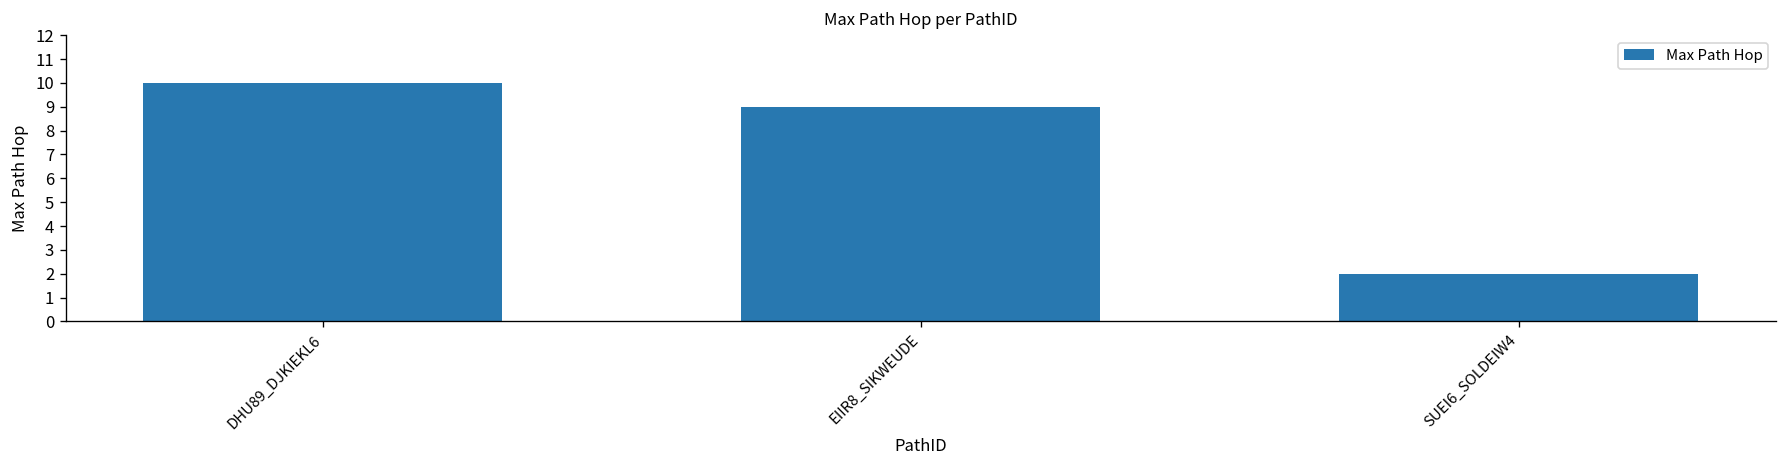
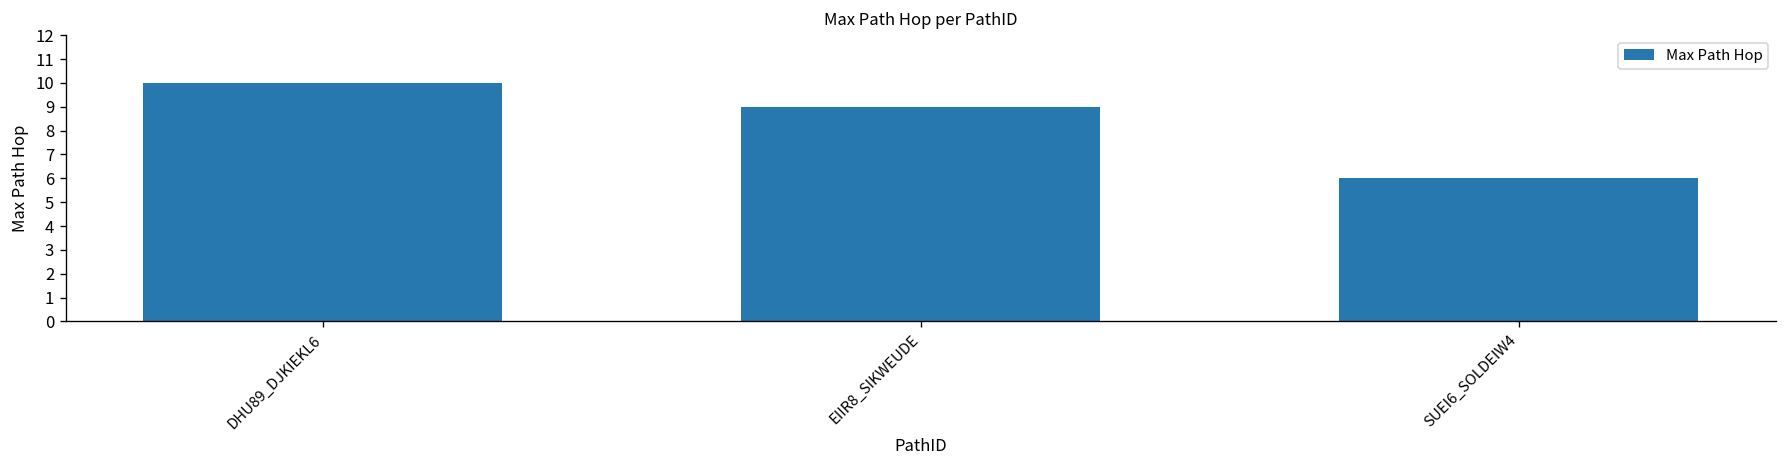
  {
    "DHU89_DJKIEKL6": 10,
    "EIIR8_SIKWEUDE": 9,
-   "SUEI6_SOLDEIW4": 2
+   "SUEI6_SOLDEIW4": 6
  }
